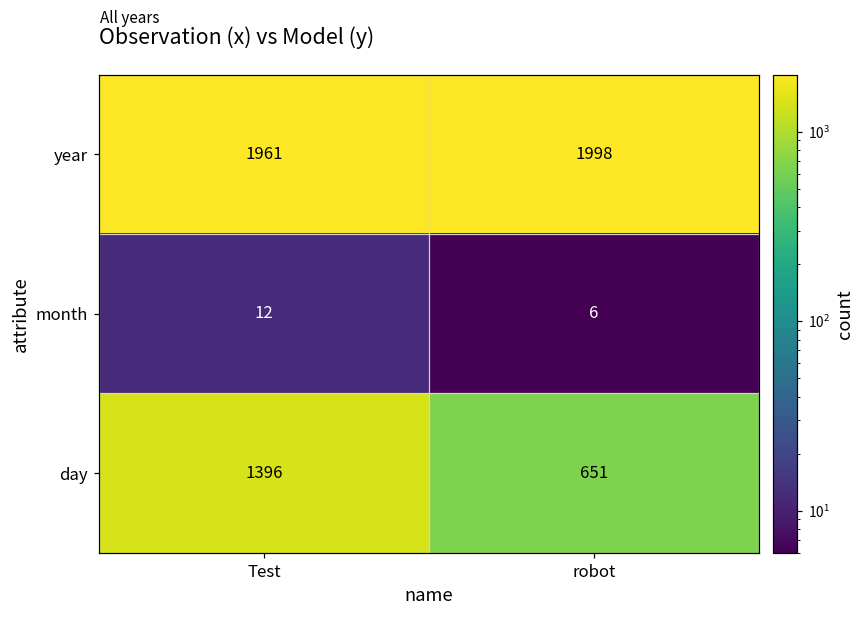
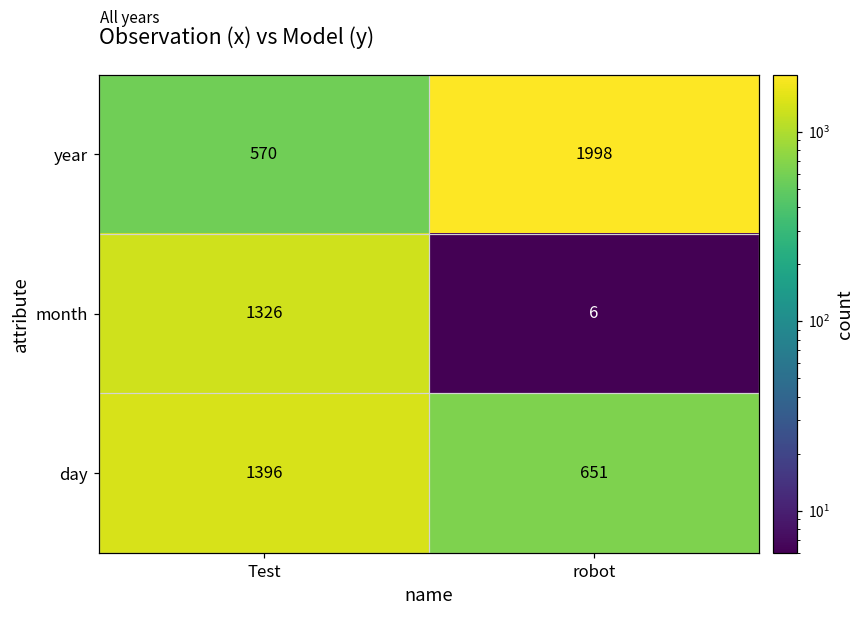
  {
    "year": {
-     "Test": 1961,
+     "Test": 570,
      "robot": 1998
    },
    "month": {
-     "Test": 12,
+     "Test": 1326,
      "robot": 6
    },
    "day": {
      "Test": 1396,
      "robot": 651
    }
  }
